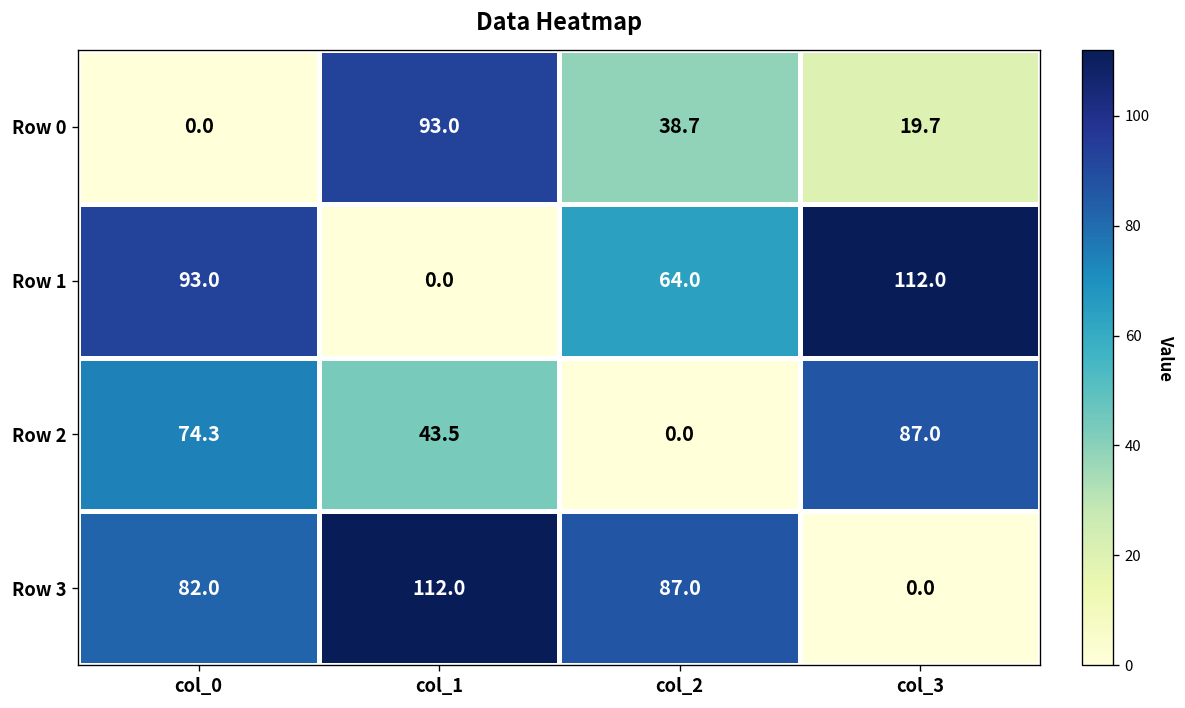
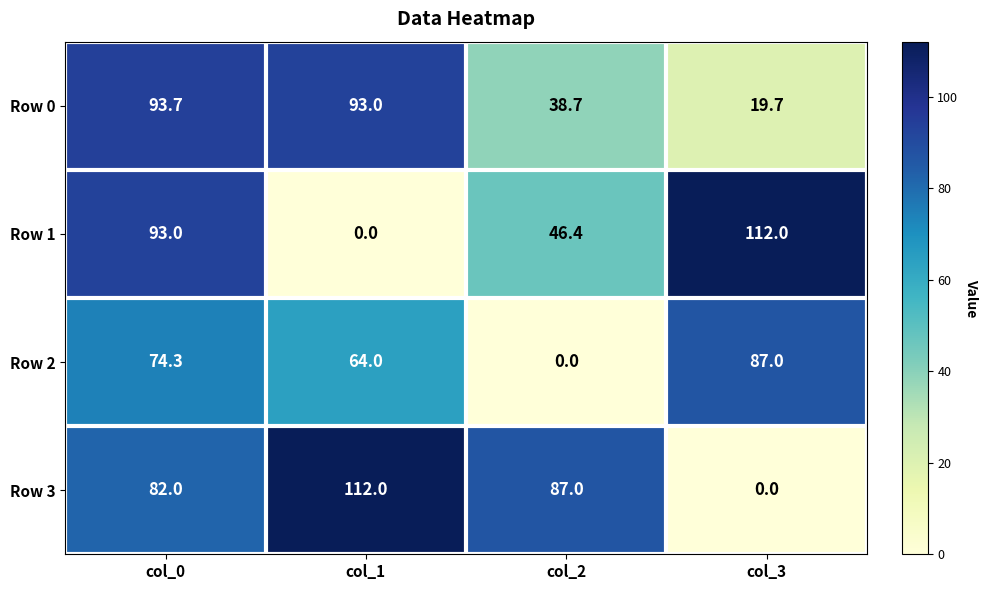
  {
    "Row 0": {
-     "col_0": 0.0,
+     "col_0": 93.7,
      "col_1": 93.0,
      "col_2": 38.7,
      "col_3": 19.7
    },
    "Row 1": {
      "col_0": 93.0,
      "col_1": 0.0,
-     "col_2": 64.0,
+     "col_2": 46.4,
      "col_3": 112.0
    },
    "Row 2": {
      "col_0": 74.3,
-     "col_1": 43.5,
+     "col_1": 64.0,
      "col_2": 0.0,
      "col_3": 87.0
    },
    "Row 3": {
      "col_0": 82.0,
      "col_1": 112.0,
      "col_2": 87.0,
      "col_3": 0.0
    }
  }
